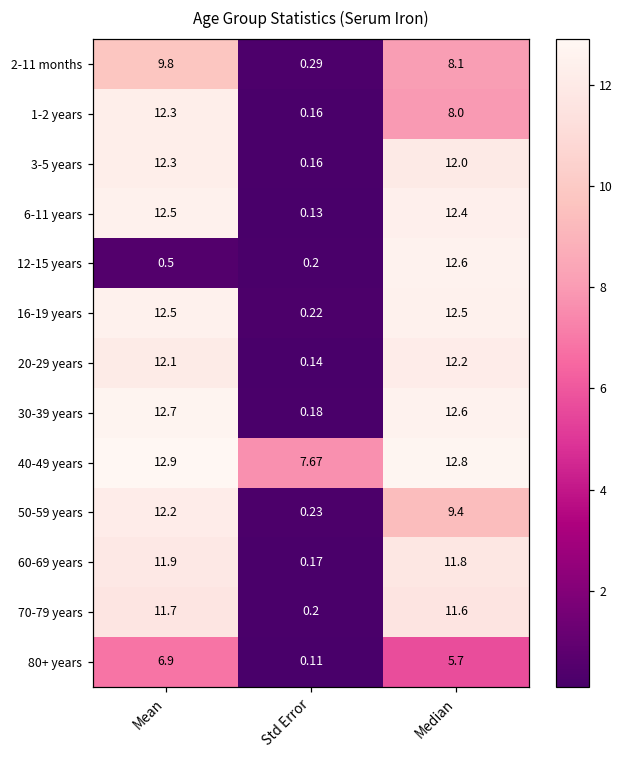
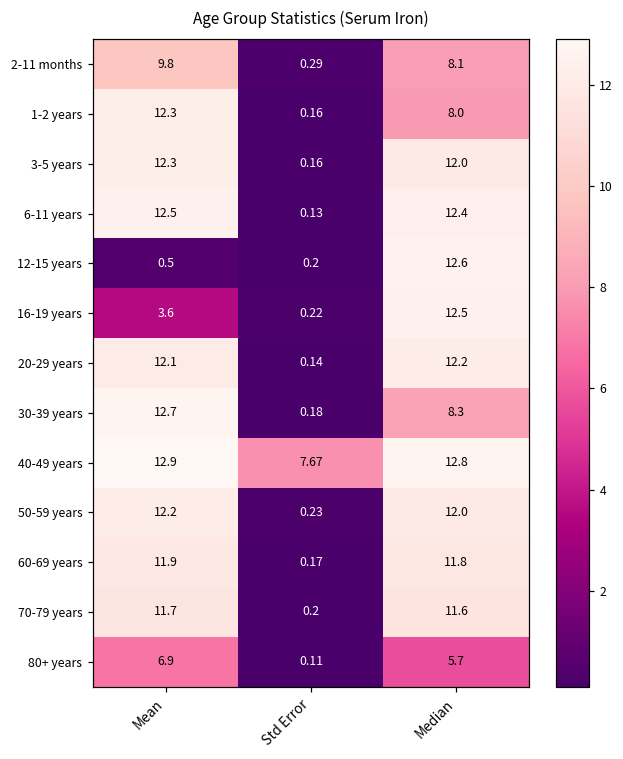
  {
    "2-11 months": {
      "Mean": 9.8,
      "Std Error": 0.29,
      "Median": 8.1
    },
    "1-2 years": {
      "Mean": 12.3,
      "Std Error": 0.16,
      "Median": 8.0
    },
    "3-5 years": {
      "Mean": 12.3,
      "Std Error": 0.16,
      "Median": 12.0
    },
    "6-11 years": {
      "Mean": 12.5,
      "Std Error": 0.13,
      "Median": 12.4
    },
    "12-15 years": {
      "Mean": 0.5,
      "Std Error": 0.2,
      "Median": 12.6
    },
    "16-19 years": {
-     "Mean": 12.5,
+     "Mean": 3.6,
      "Std Error": 0.22,
      "Median": 12.5
    },
    "20-29 years": {
      "Mean": 12.1,
      "Std Error": 0.14,
      "Median": 12.2
    },
    "30-39 years": {
      "Mean": 12.7,
      "Std Error": 0.18,
-     "Median": 12.6
+     "Median": 8.3
    },
    "40-49 years": {
      "Mean": 12.9,
      "Std Error": 7.67,
      "Median": 12.8
    },
    "50-59 years": {
      "Mean": 12.2,
      "Std Error": 0.23,
-     "Median": 9.4
+     "Median": 12.0
    },
    "60-69 years": {
      "Mean": 11.9,
      "Std Error": 0.17,
      "Median": 11.8
    },
    "70-79 years": {
      "Mean": 11.7,
      "Std Error": 0.2,
      "Median": 11.6
    },
    "80+ years": {
      "Mean": 6.9,
      "Std Error": 0.11,
      "Median": 5.7
    }
  }
